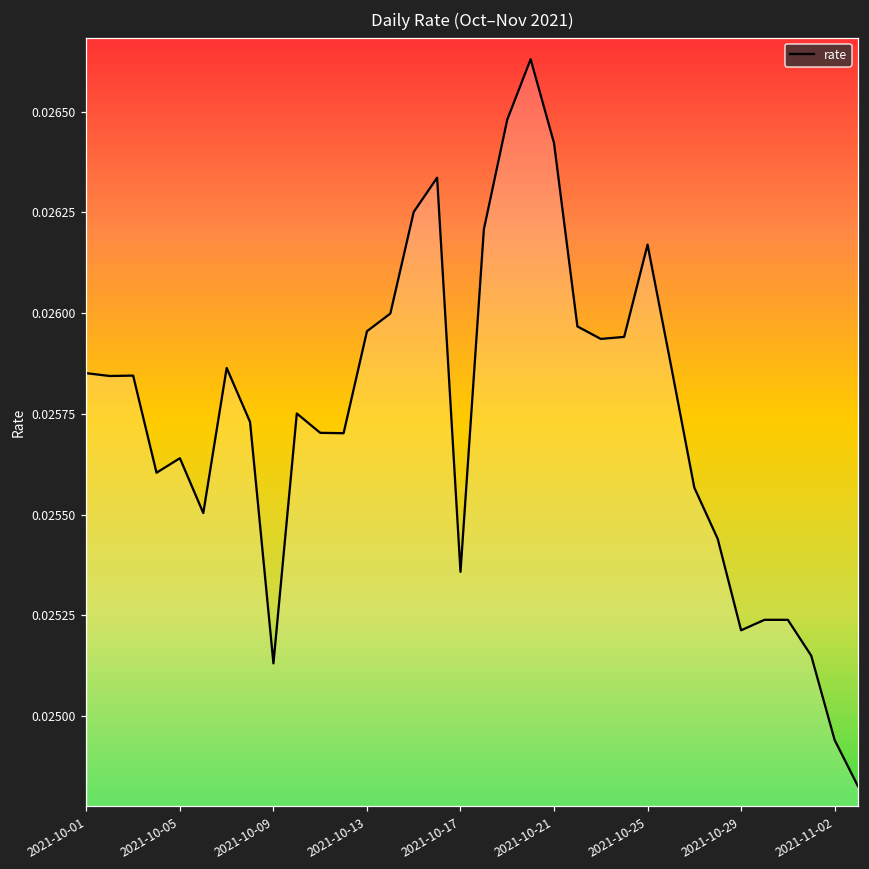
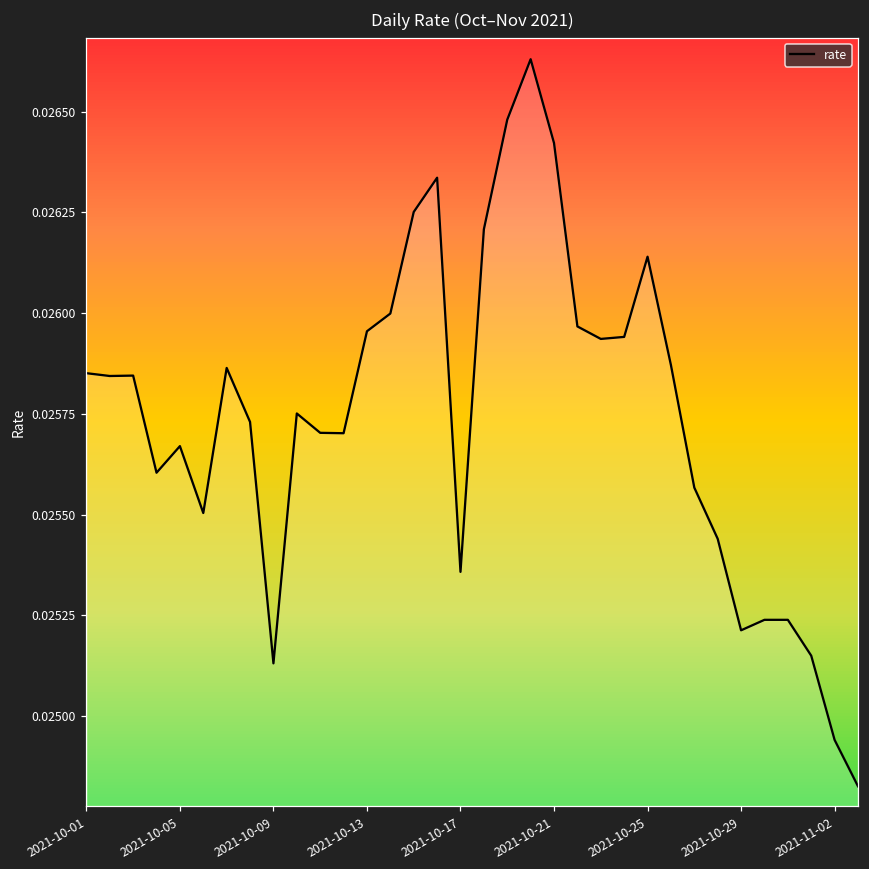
  {
    "2021-10-01": 0.02585,
-   "2021-10-05": 0.02564,
+   "2021-10-05": 0.02567,
    "2021-10-09": 0.02513,
    "2021-10-13": 0.02596,
    "2021-10-17": 0.02536,
    "2021-10-21": 0.02642,
-   "2021-10-25": 0.02617,
+   "2021-10-25": 0.02614,
    "2021-10-29": 0.02521,
    "2021-11-02": 0.02494
  }
